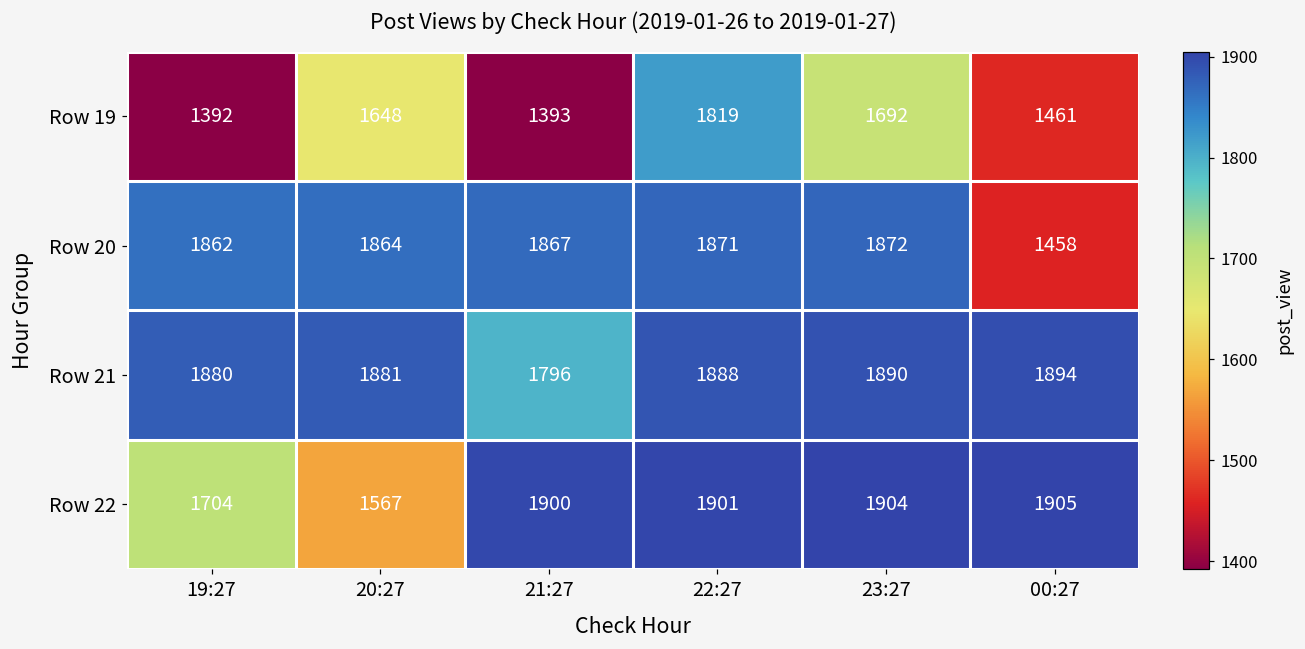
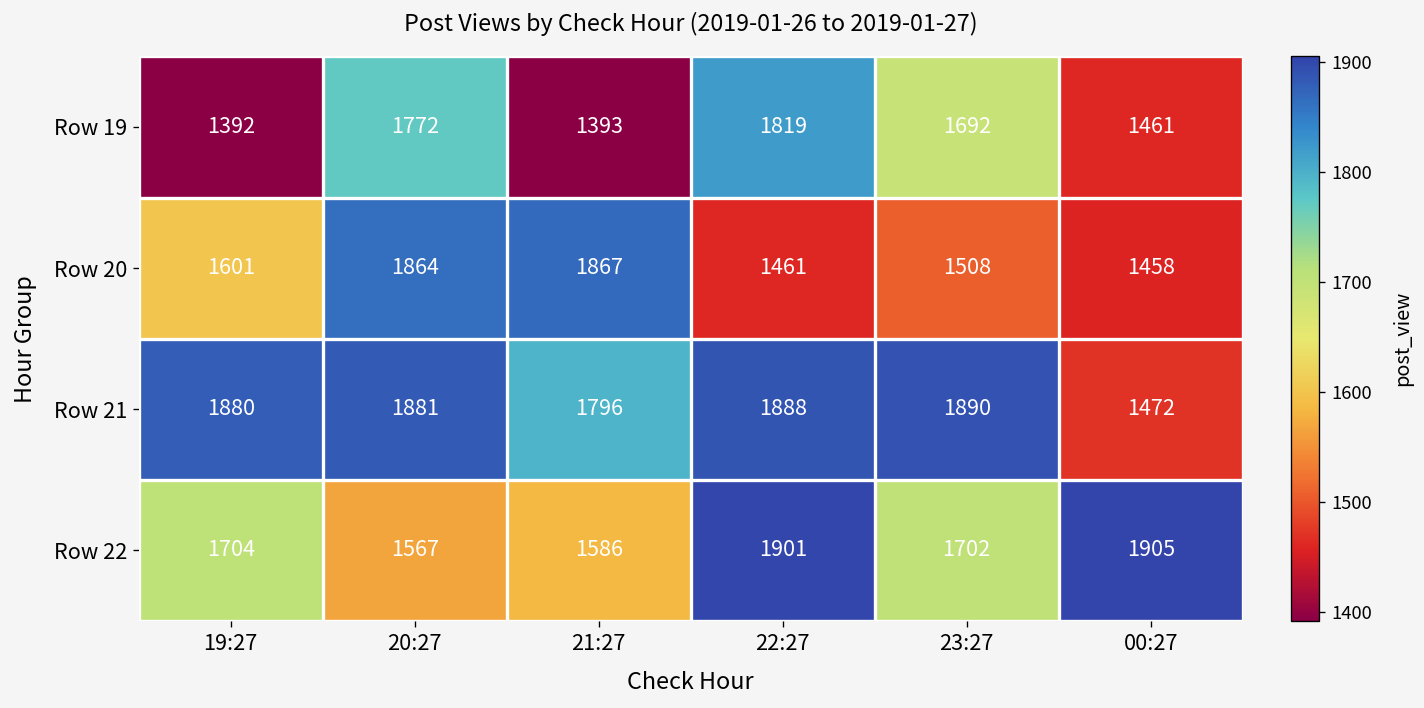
  {
    "Row 19": {
      "19:27": 1392,
-     "20:27": 1648,
+     "20:27": 1772,
      "21:27": 1393,
      "22:27": 1819,
      "23:27": 1692,
      "00:27": 1461
    },
    "Row 20": {
-     "19:27": 1862,
+     "19:27": 1601,
      "20:27": 1864,
      "21:27": 1867,
-     "22:27": 1871,
-     "23:27": 1872,
+     "22:27": 1461,
+     "23:27": 1508,
      "00:27": 1458
    },
    "Row 21": {
      "19:27": 1880,
      "20:27": 1881,
      "21:27": 1796,
      "22:27": 1888,
      "23:27": 1890,
-     "00:27": 1894
+     "00:27": 1472
    },
    "Row 22": {
      "19:27": 1704,
      "20:27": 1567,
-     "21:27": 1900,
+     "21:27": 1586,
      "22:27": 1901,
-     "23:27": 1904,
+     "23:27": 1702,
      "00:27": 1905
    }
  }
